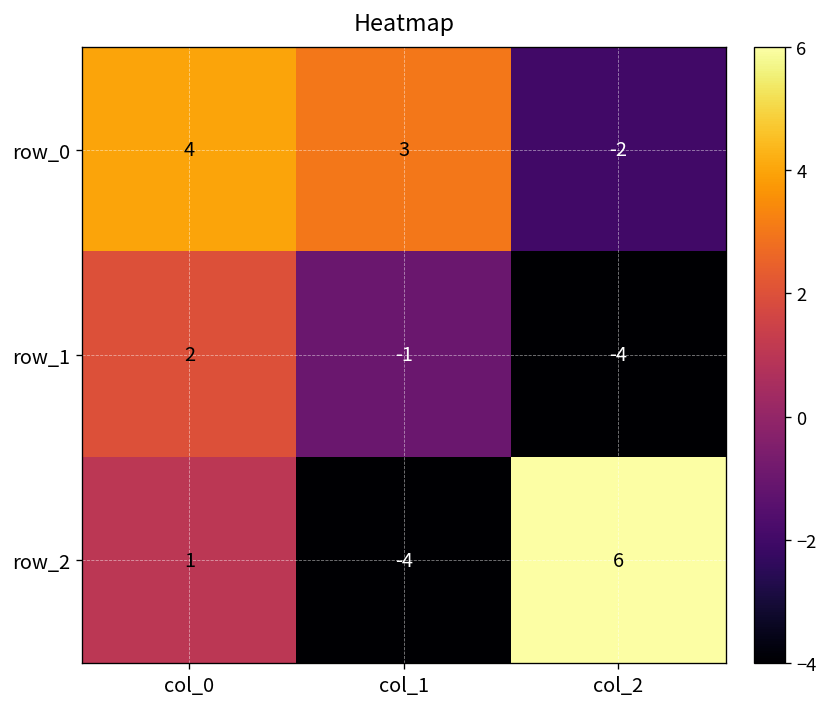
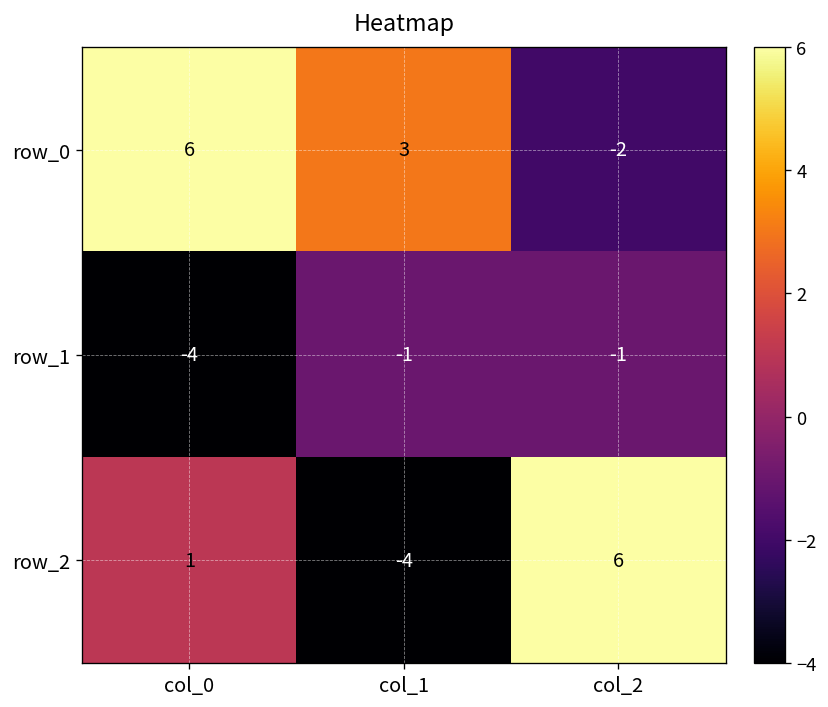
  {
    "row_0": {
-     "col_0": 4,
+     "col_0": 6,
      "col_1": 3,
      "col_2": -2
    },
    "row_1": {
-     "col_0": 2,
+     "col_0": -4,
      "col_1": -1,
-     "col_2": -4
+     "col_2": -1
    },
    "row_2": {
      "col_0": 1,
      "col_1": -4,
      "col_2": 6
    }
  }
